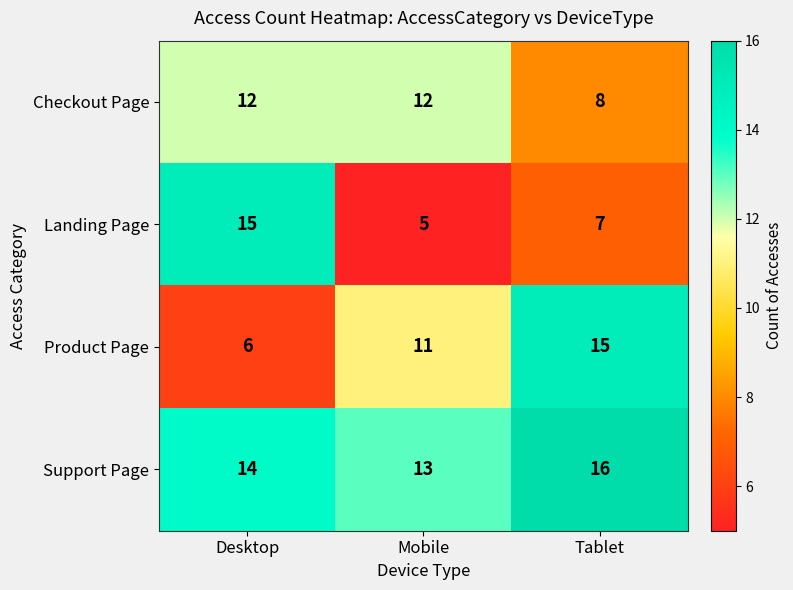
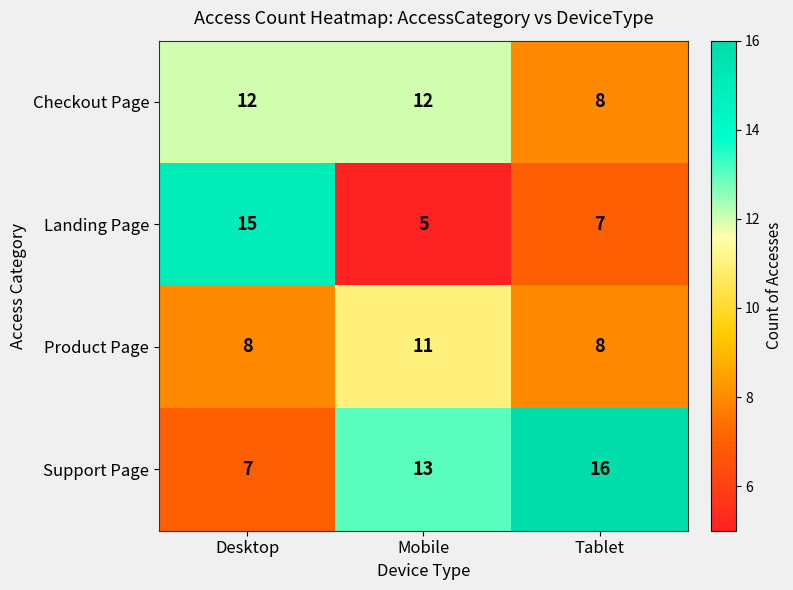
  {
    "Checkout Page": {
      "Desktop": 12,
      "Mobile": 12,
      "Tablet": 8
    },
    "Landing Page": {
      "Desktop": 15,
      "Mobile": 5,
      "Tablet": 7
    },
    "Product Page": {
-     "Desktop": 6,
+     "Desktop": 8,
      "Mobile": 11,
-     "Tablet": 15
+     "Tablet": 8
    },
    "Support Page": {
-     "Desktop": 14,
+     "Desktop": 7,
      "Mobile": 13,
      "Tablet": 16
    }
  }
